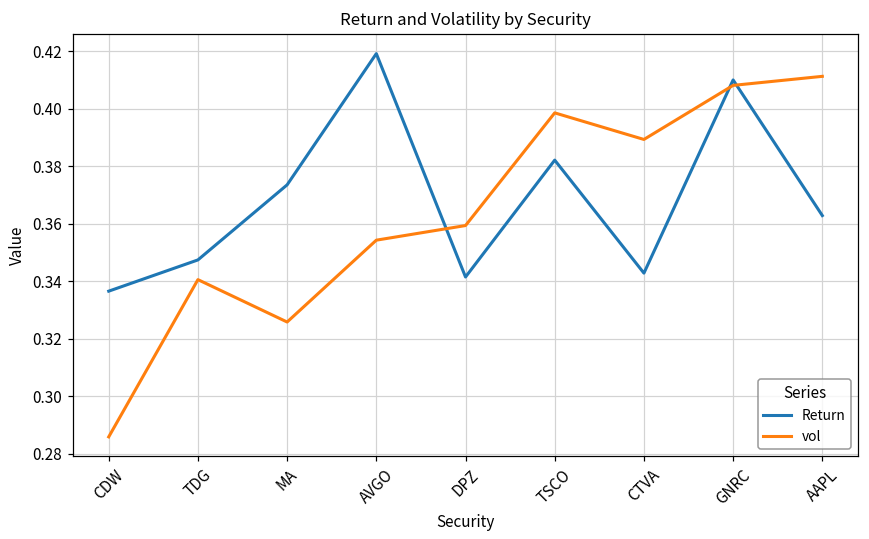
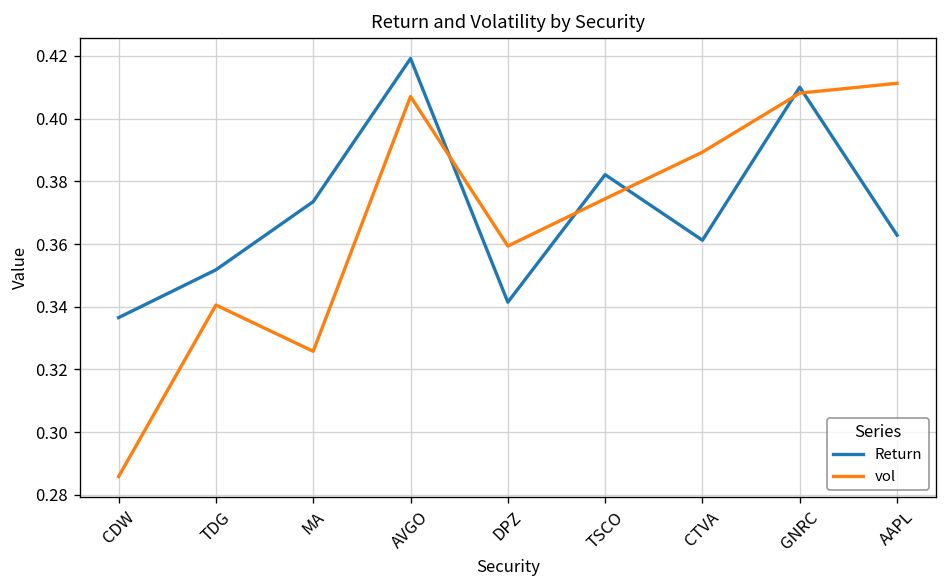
  {
    "Return": {
      "CDW": 0.337,
-     "TDG": 0.347,
+     "TDG": 0.352,
      "MA": 0.374,
      "AVGO": 0.419,
      "DPZ": 0.341,
      "TSCO": 0.382,
-     "CTVA": 0.343,
+     "CTVA": 0.361,
      "GNRC": 0.410,
      "AAPL": 0.363
    },
    "vol": {
      "CDW": 0.286,
      "TDG": 0.341,
      "MA": 0.326,
-     "AVGO": 0.354,
+     "AVGO": 0.407,
      "DPZ": 0.359,
-     "TSCO": 0.399,
+     "TSCO": 0.374,
      "CTVA": 0.389,
      "GNRC": 0.408,
      "AAPL": 0.411
    }
  }
